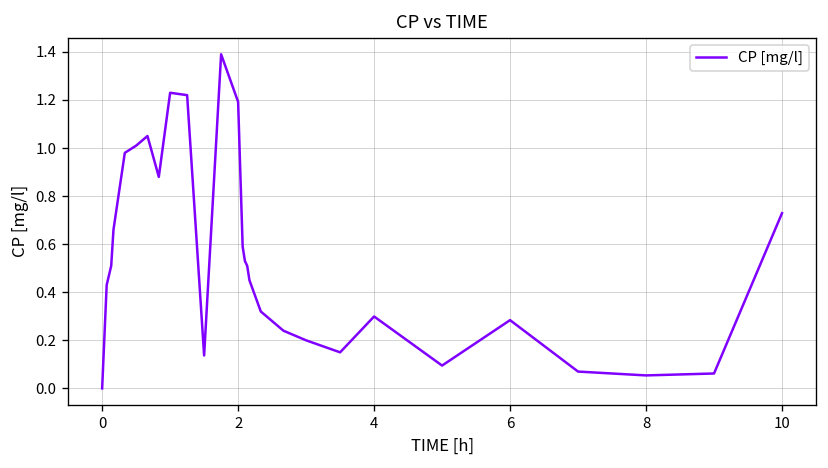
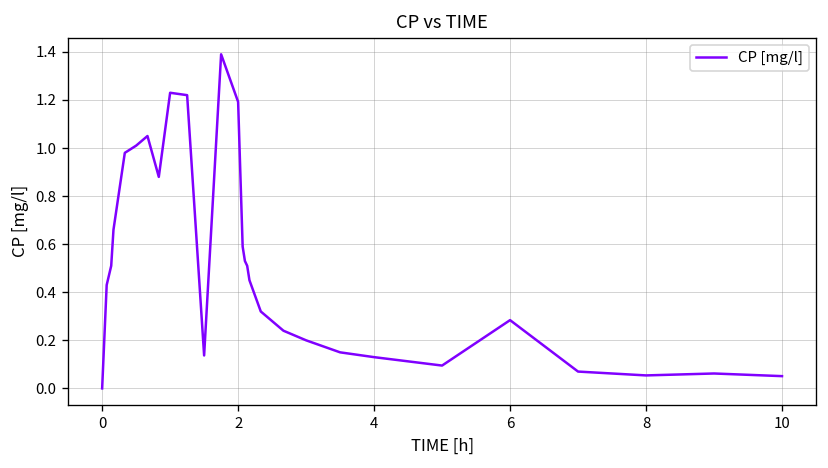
  {
    "0": 0.00,
    "2": 1.19,
-   "4": 0.30,
+   "4": 0.13,
    "6": 0.28,
    "8": 0.05,
-   "10": 0.73
+   "10": 0.05
  }
